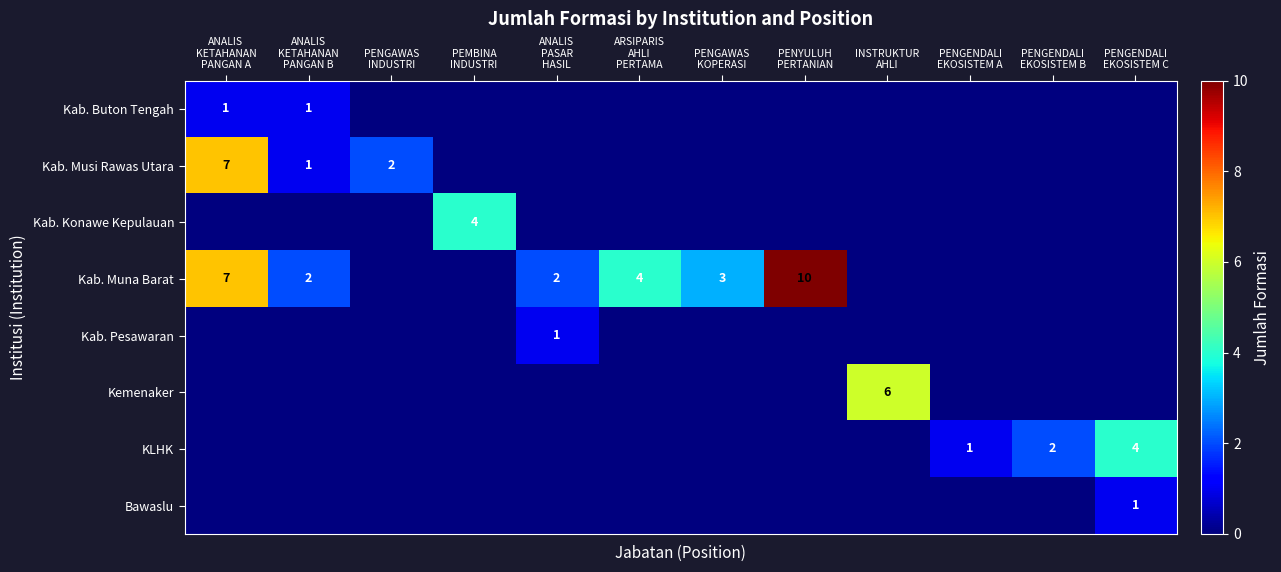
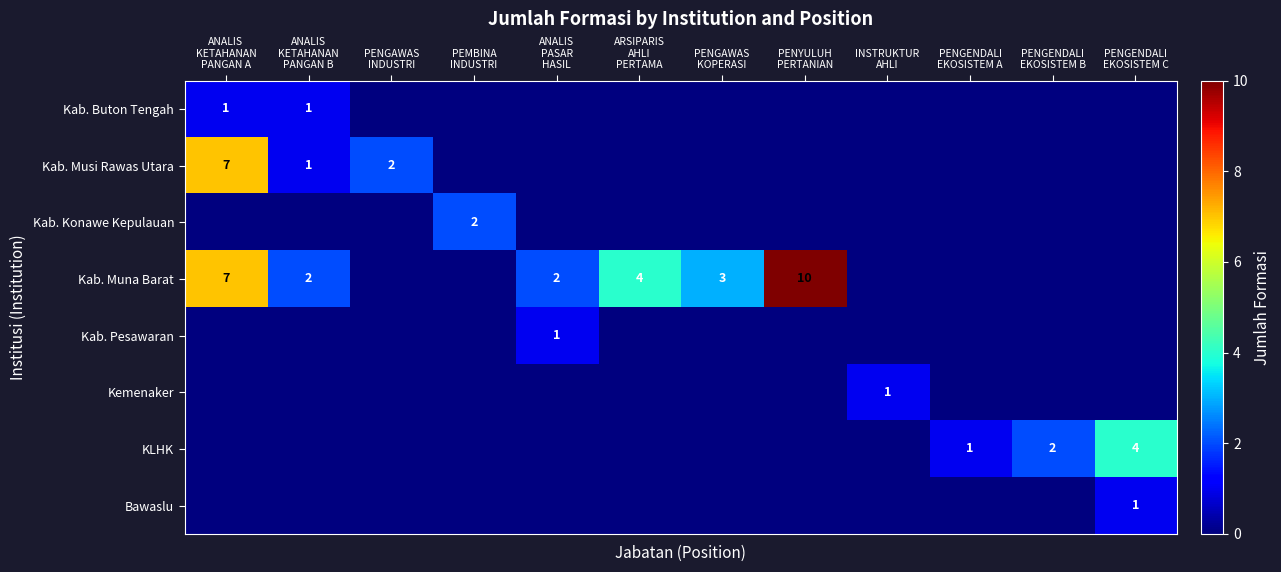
  {
    "Kab. Buton Tengah": {
      "ANALIS KETAHANAN PANGAN A": 1,
      "ANALIS KETAHANAN PANGAN B": 1
    },
    "Kab. Musi Rawas Utara": {
      "ANALIS KETAHANAN PANGAN A": 7,
      "ANALIS KETAHANAN PANGAN B": 1,
      "PENGAWAS INDUSTRI": 2
    },
    "Kab. Konawe Kepulauan": {
-     "PEMBINA INDUSTRI": 4
+     "PEMBINA INDUSTRI": 2
    },
    "Kab. Muna Barat": {
      "ANALIS KETAHANAN PANGAN A": 7,
      "ANALIS KETAHANAN PANGAN B": 2,
      "ANALIS PASAR HASIL": 2,
      "ARSIPARIS AHLI PERTAMA": 4,
      "PENGAWAS KOPERASI": 3,
      "PENYULUH PERTANIAN": 10
    },
    "Kab. Pesawaran": {
      "ANALIS PASAR HASIL": 1
    },
    "Kemenaker": {
-     "INSTRUKTUR AHLI": 6
+     "INSTRUKTUR AHLI": 1
    },
    "KLHK": {
      "PENGENDALI EKOSISTEM A": 1,
      "PENGENDALI EKOSISTEM B": 2,
      "PENGENDALI EKOSISTEM C": 4
    },
    "Bawaslu": {
      "PENGENDALI EKOSISTEM C": 1
    }
  }
